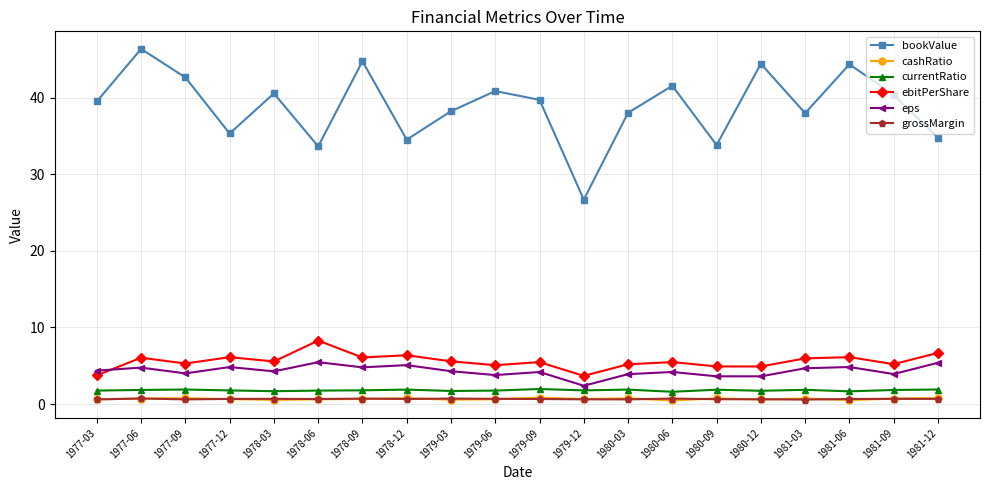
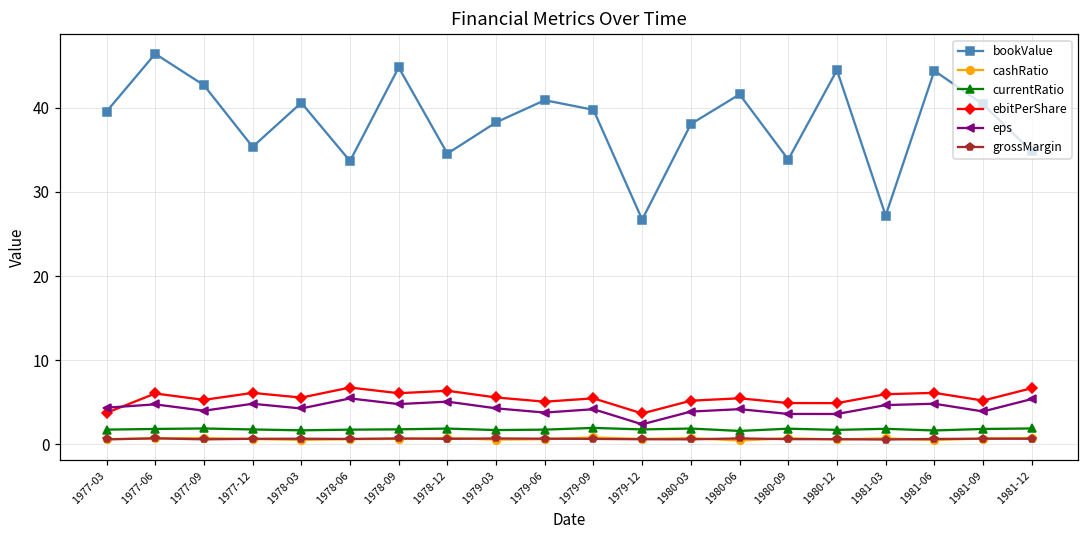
  {
    "bookValue": {
      "1977-03": 40,
      "1977-06": 46,
      "1977-09": 43,
      "1977-12": 35,
      "1978-03": 41,
      "1978-06": 34,
      "1978-09": 45,
      "1978-12": 35,
      "1979-03": 38,
      "1979-06": 41,
      "1979-09": 40,
      "1979-12": 27,
      "1980-03": 38,
      "1980-06": 42,
      "1980-09": 34,
      "1980-12": 44,
-     "1981-03": 38,
+     "1981-03": 27,
      "1981-06": 44,
      "1981-12": 35
    },
    "currentRatio": {
      "1977-03": 2,
      "1977-06": 2,
      "1977-09": 2,
      "1977-12": 2,
      "1978-03": 2,
      "1978-06": 2,
      "1978-09": 2,
      "1978-12": 2,
      "1979-03": 2,
      "1979-06": 2,
      "1979-09": 2,
      "1979-12": 2,
      "1980-03": 2,
      "1980-06": 2,
      "1980-09": 2,
      "1980-12": 2,
      "1981-03": 2,
      "1981-06": 2,
      "1981-09": 2,
      "1981-12": 2
    },
    "ebitPerShare": {
      "1977-03": 4,
      "1977-06": 6,
      "1977-09": 5,
      "1977-12": 6,
      "1978-03": 6,
-     "1978-06": 8,
+     "1978-06": 7,
      "1978-09": 6,
      "1978-12": 6,
      "1979-03": 6,
      "1979-06": 5,
      "1979-09": 5,
      "1979-12": 4,
      "1980-03": 5,
      "1980-06": 5,
      "1980-09": 5,
      "1980-12": 5,
      "1981-03": 6,
      "1981-06": 6,
      "1981-09": 5,
      "1981-12": 7
    },
    "eps": {
      "1977-03": 4,
      "1977-06": 5,
      "1977-09": 4,
      "1977-12": 5,
      "1978-03": 4,
      "1978-06": 5,
      "1978-09": 5,
      "1978-12": 5,
      "1979-03": 4,
      "1979-06": 4,
      "1979-09": 4,
      "1979-12": 2,
      "1980-03": 4,
      "1980-06": 4,
      "1980-09": 4,
      "1980-12": 4,
      "1981-03": 5,
      "1981-06": 5,
      "1981-09": 4,
      "1981-12": 5
    }
  }
